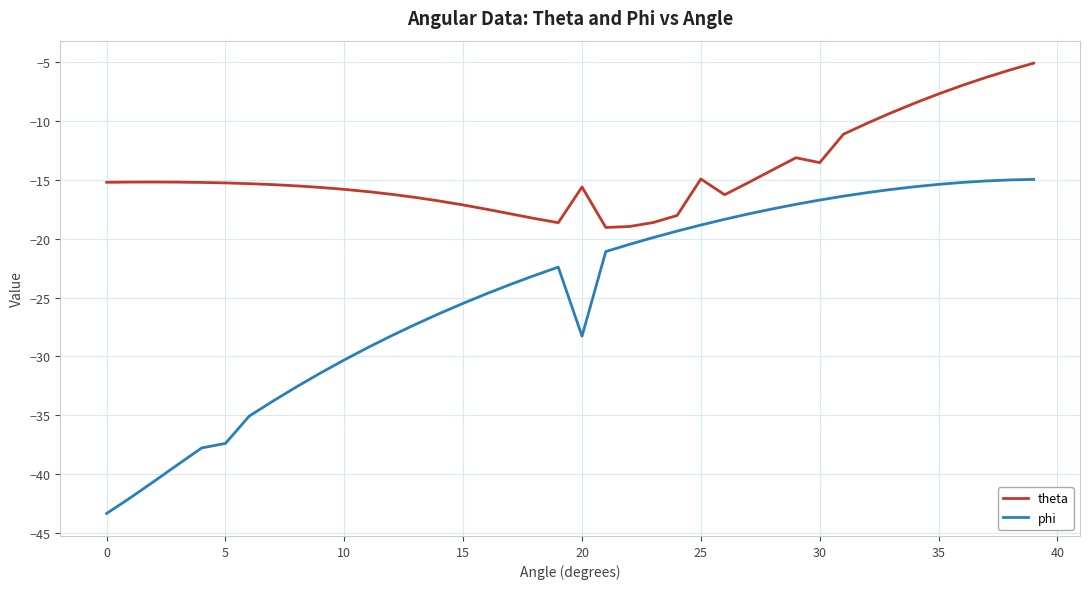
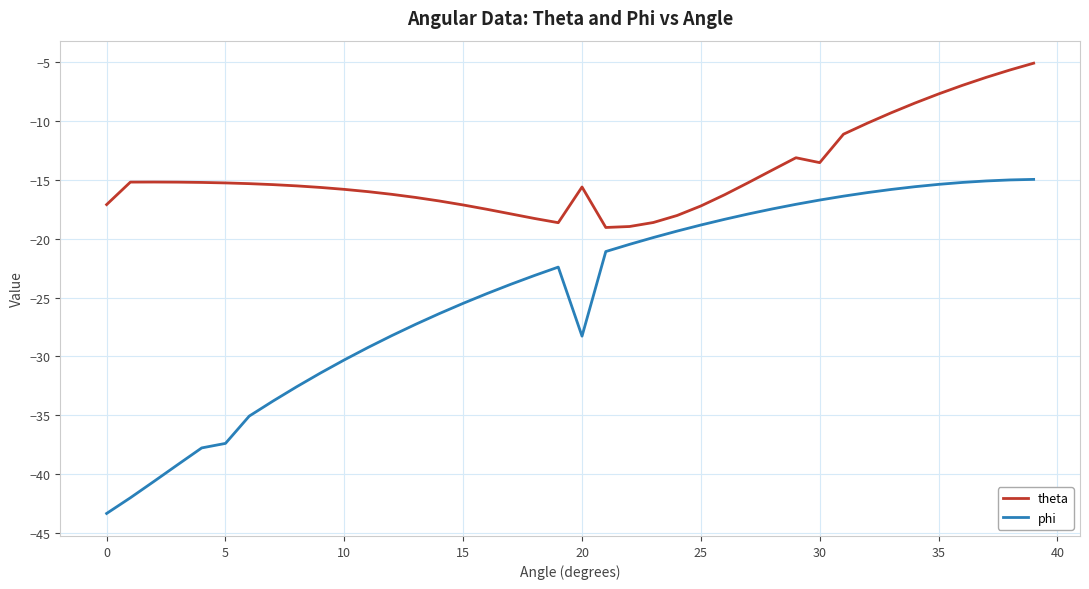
  {
    "theta": {
-     "0": -15.2,
+     "0": -17.1,
      "5": -15.3,
      "10": -15.8,
      "15": -17.1,
      "20": -15.6,
-     "25": -14.9,
+     "25": -17.2,
      "30": -13.6,
      "35": -7.7
    },
    "phi": {
      "0": -43.3,
      "5": -37.4,
      "10": -30.3,
      "15": -25.5,
      "20": -28.3,
      "25": -18.8,
      "30": -16.7,
      "35": -15.4
    }
  }
